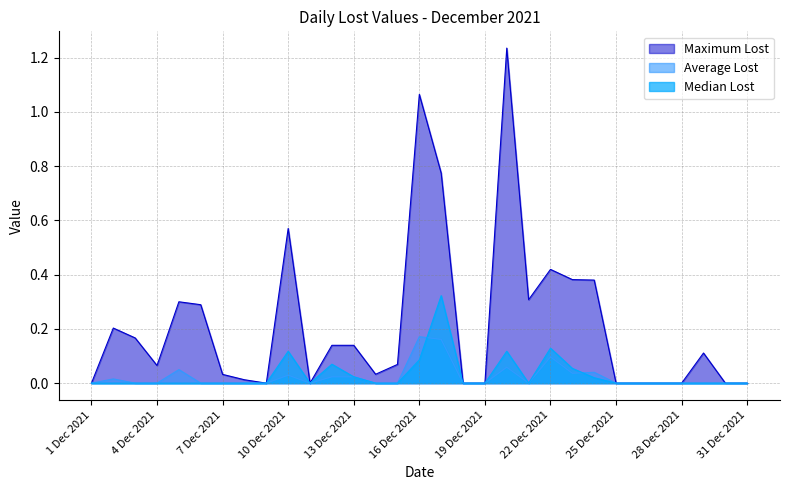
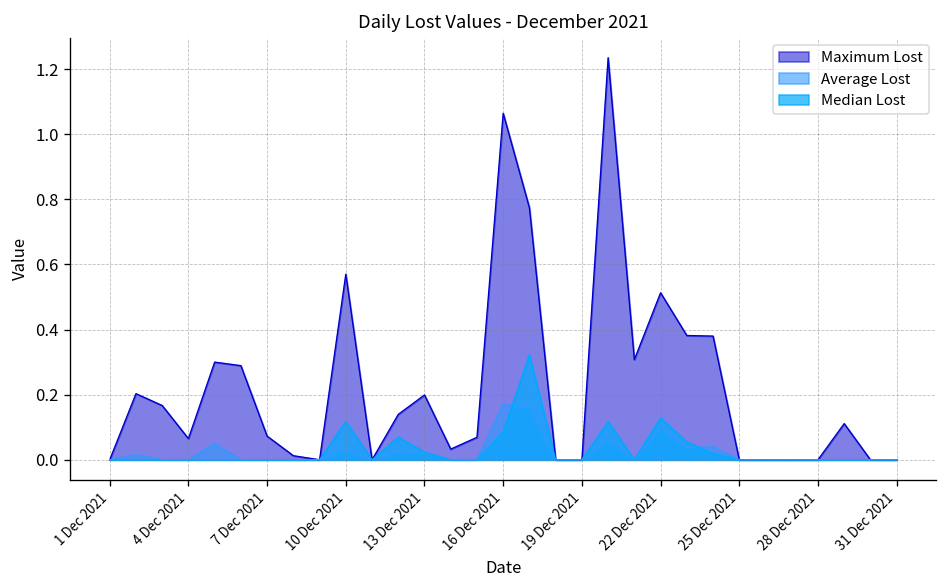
  {
    "Maximum Lost": {
      "4 Dec 2021": 0.07,
-     "7 Dec 2021": 0.03,
+     "7 Dec 2021": 0.07,
      "10 Dec 2021": 0.57,
-     "13 Dec 2021": 0.14,
+     "13 Dec 2021": 0.20,
      "16 Dec 2021": 1.06,
-     "22 Dec 2021": 0.42
+     "22 Dec 2021": 0.51
    }
  }
